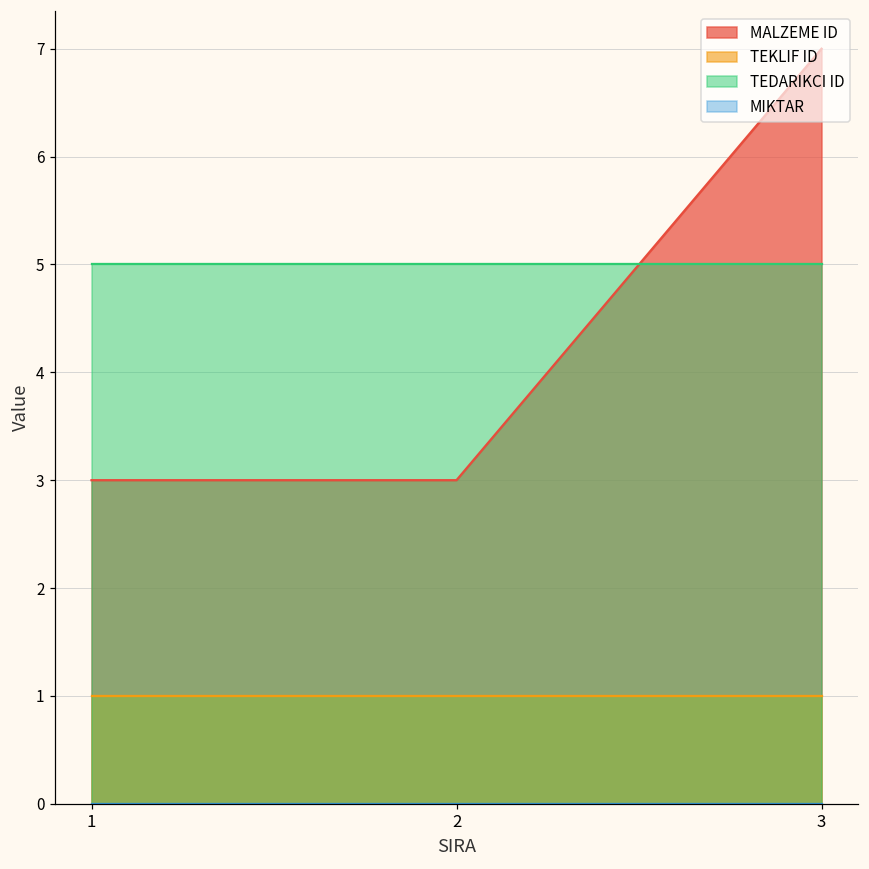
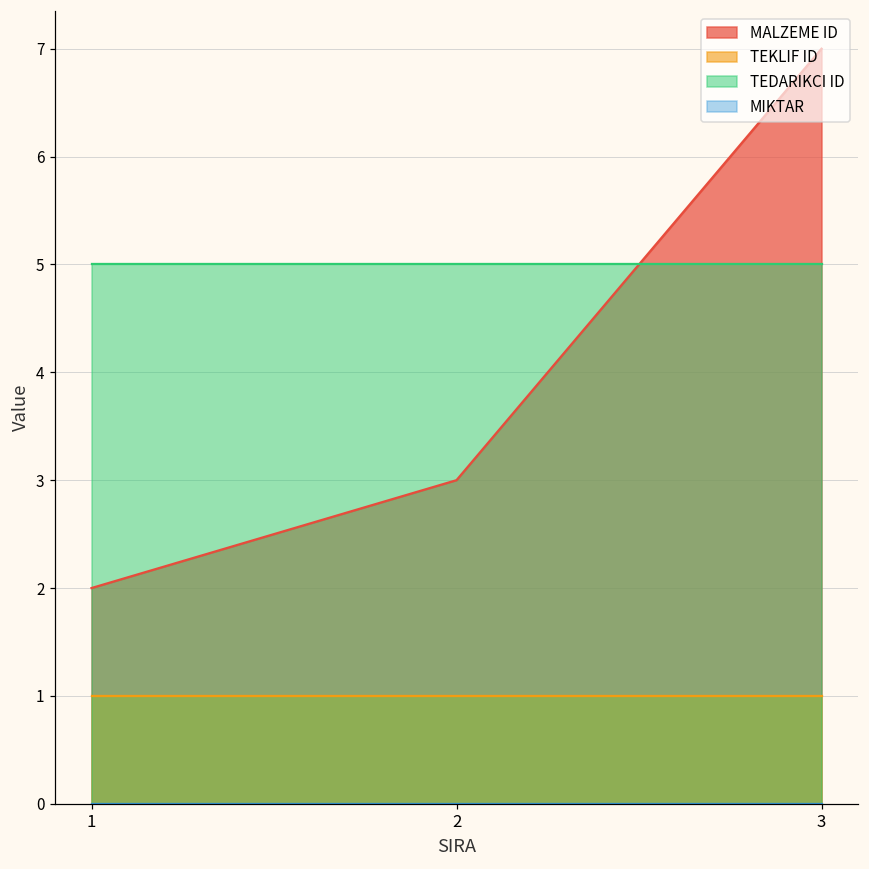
  {
    "MALZEME ID": {
-     "1": 3,
+     "1": 2,
      "2": 3
    },
    "TEKLIF ID": {
      "1": 1,
      "2": 1,
      "3": 1
    },
    "TEDARIKCI ID": {
      "1": 5,
      "2": 5,
      "3": 5
    },
    "MIKTAR": {
      "1": 0,
      "2": 0,
      "3": 0
    }
  }
